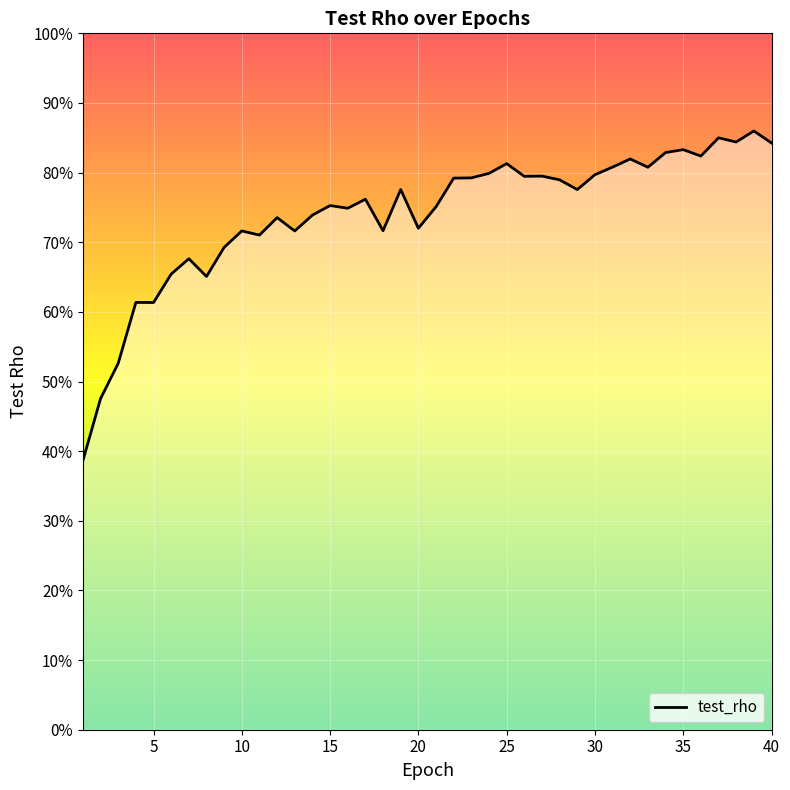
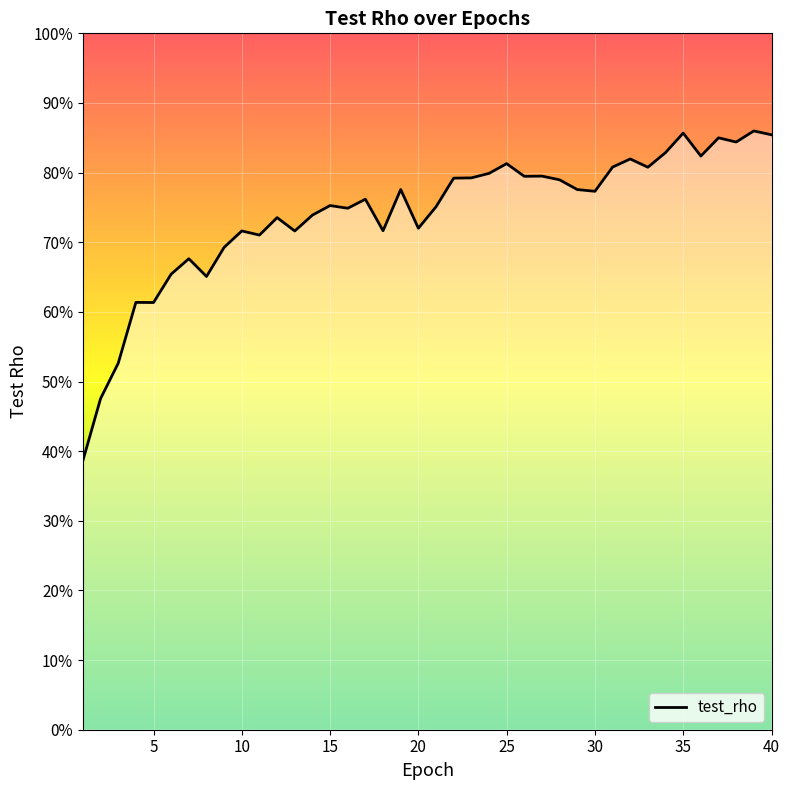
  {
    "5": "61%",
    "10": "72%",
    "15": "75%",
    "20": "72%",
    "25": "81%",
-   "30": "80%",
-   "35": "83%",
-   "40": "84%"
+   "30": "77%",
+   "35": "86%",
+   "40": "85%"
  }
